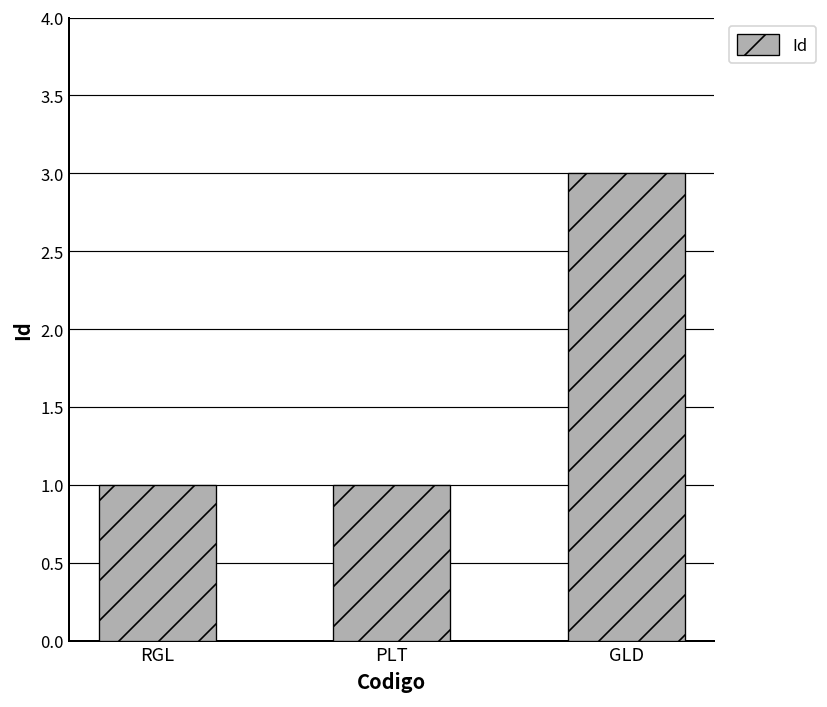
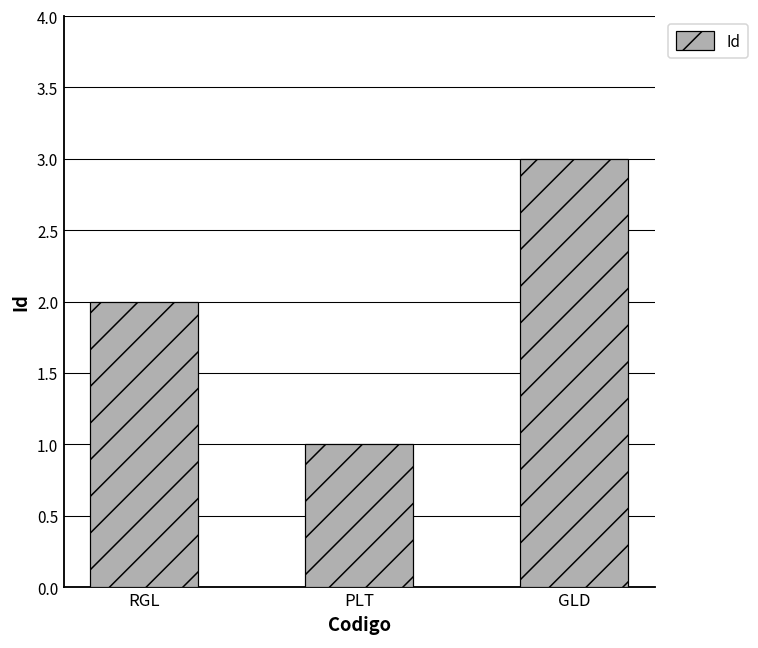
  {
-   "RGL": 1,
+   "RGL": 2,
    "PLT": 1,
    "GLD": 3
  }
